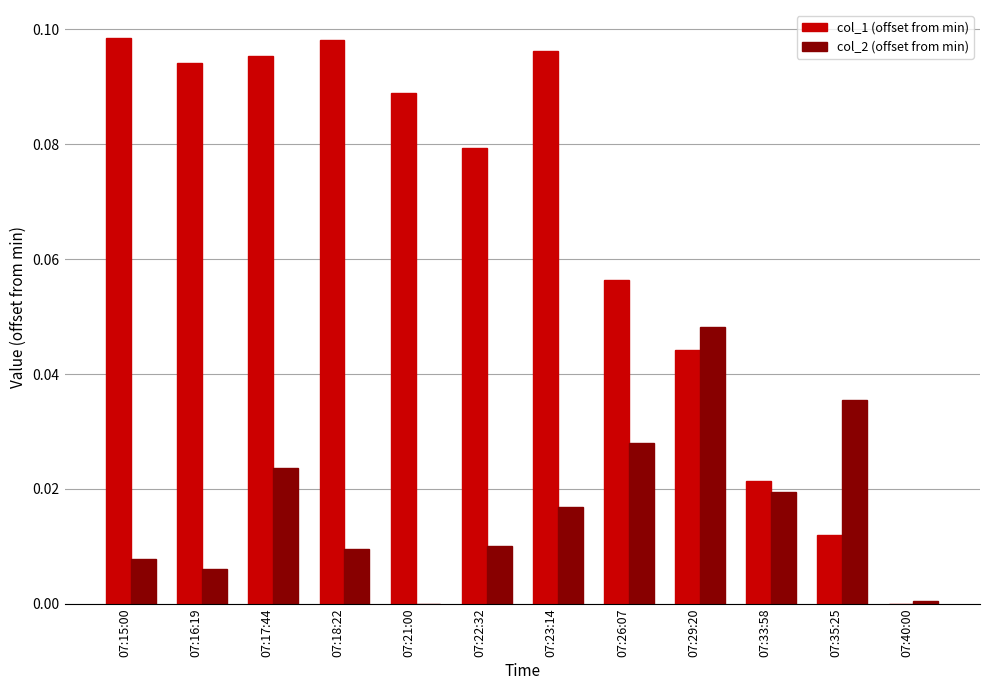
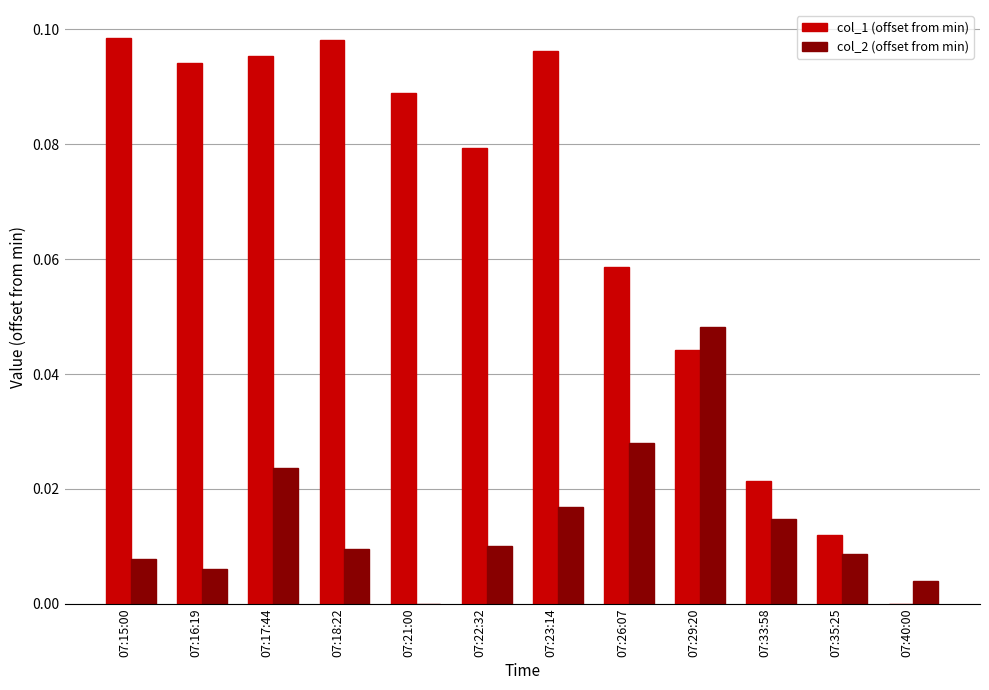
  {
    "col_1 (offset from min)": {
      "07:15:00": 0.098,
      "07:16:19": 0.094,
      "07:17:44": 0.095,
      "07:18:22": 0.098,
      "07:21:00": 0.089,
      "07:22:32": 0.079,
      "07:23:14": 0.096,
-     "07:26:07": 0.056,
+     "07:26:07": 0.059,
      "07:29:20": 0.044,
      "07:33:58": 0.021,
      "07:35:25": 0.012,
      "07:40:00": 0.000
    },
    "col_2 (offset from min)": {
      "07:15:00": 0.008,
      "07:16:19": 0.006,
      "07:17:44": 0.024,
      "07:18:22": 0.010,
      "07:21:00": 0.000,
      "07:22:32": 0.010,
      "07:23:14": 0.017,
      "07:26:07": 0.028,
      "07:29:20": 0.048,
-     "07:33:58": 0.019,
-     "07:35:25": 0.035,
-     "07:40:00": 0.000
+     "07:33:58": 0.015,
+     "07:35:25": 0.009,
+     "07:40:00": 0.004
    }
  }
